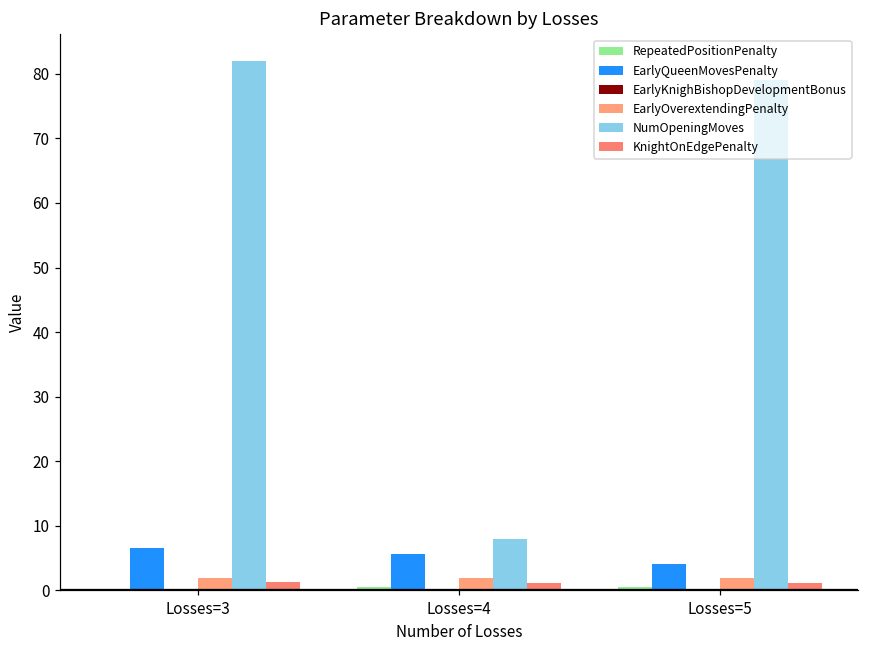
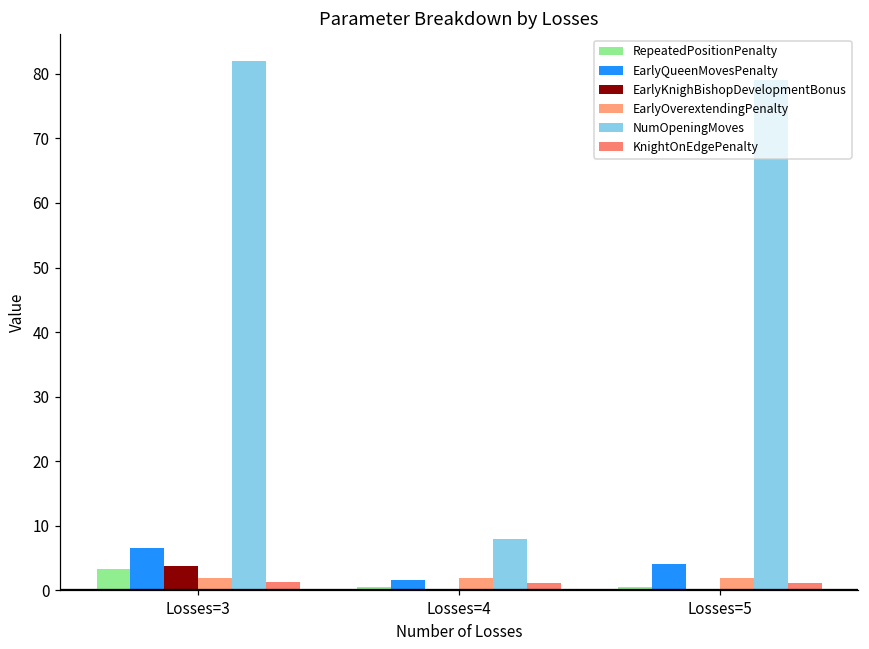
  {
    "RepeatedPositionPenalty": {
-     "Losses=3": 0,
+     "Losses=3": 3,
      "Losses=4": 0,
      "Losses=5": 1
    },
    "EarlyQueenMovesPenalty": {
      "Losses=3": 7,
-     "Losses=4": 6,
+     "Losses=4": 2,
      "Losses=5": 4
    },
    "EarlyKnighBishopDevelopmentBonus": {
-     "Losses=3": 0
+     "Losses=3": 4
    },
    "NumOpeningMoves": {
      "Losses=3": 82,
      "Losses=4": 8
    }
  }
